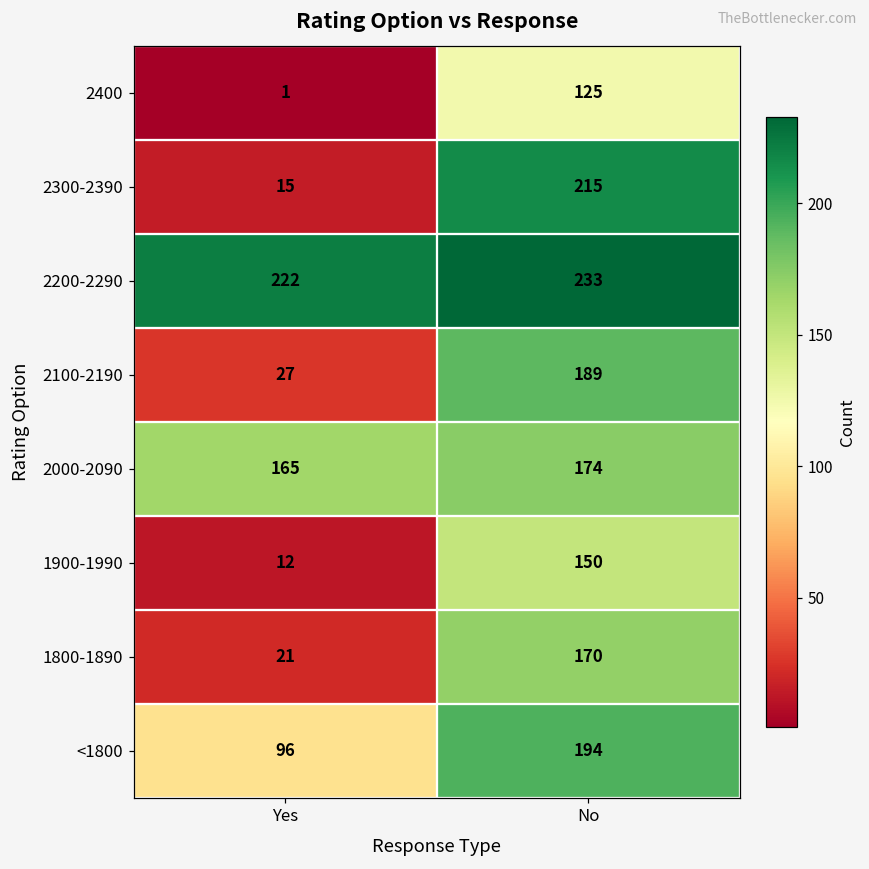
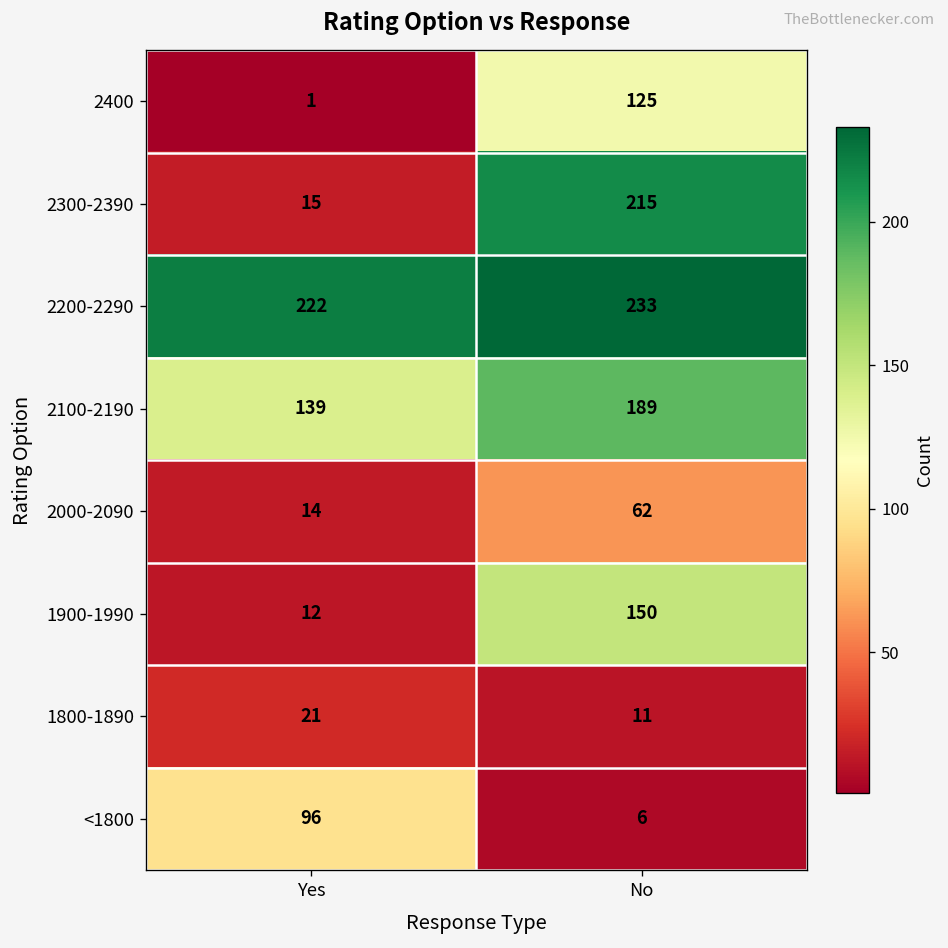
  {
    "2400": {
      "Yes": 1,
      "No": 125
    },
    "2300-2390": {
      "Yes": 15,
      "No": 215
    },
    "2200-2290": {
      "Yes": 222,
      "No": 233
    },
    "2100-2190": {
-     "Yes": 27,
+     "Yes": 139,
      "No": 189
    },
    "2000-2090": {
-     "Yes": 165,
-     "No": 174
+     "Yes": 14,
+     "No": 62
    },
    "1900-1990": {
      "Yes": 12,
      "No": 150
    },
    "1800-1890": {
      "Yes": 21,
-     "No": 170
+     "No": 11
    },
    "<1800": {
      "Yes": 96,
-     "No": 194
+     "No": 6
    }
  }
